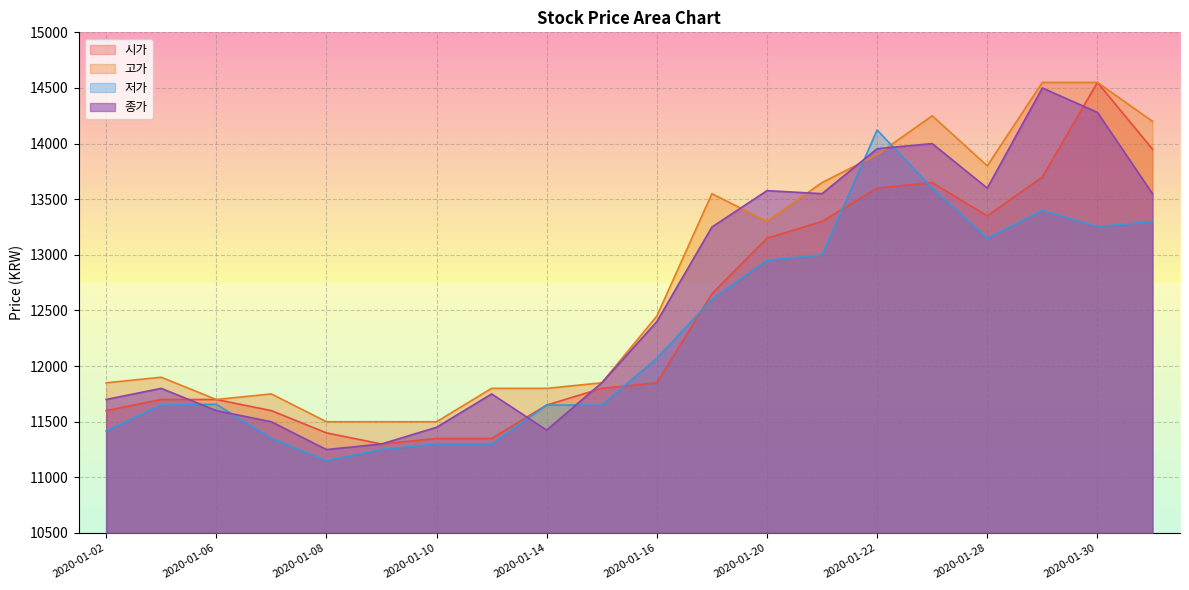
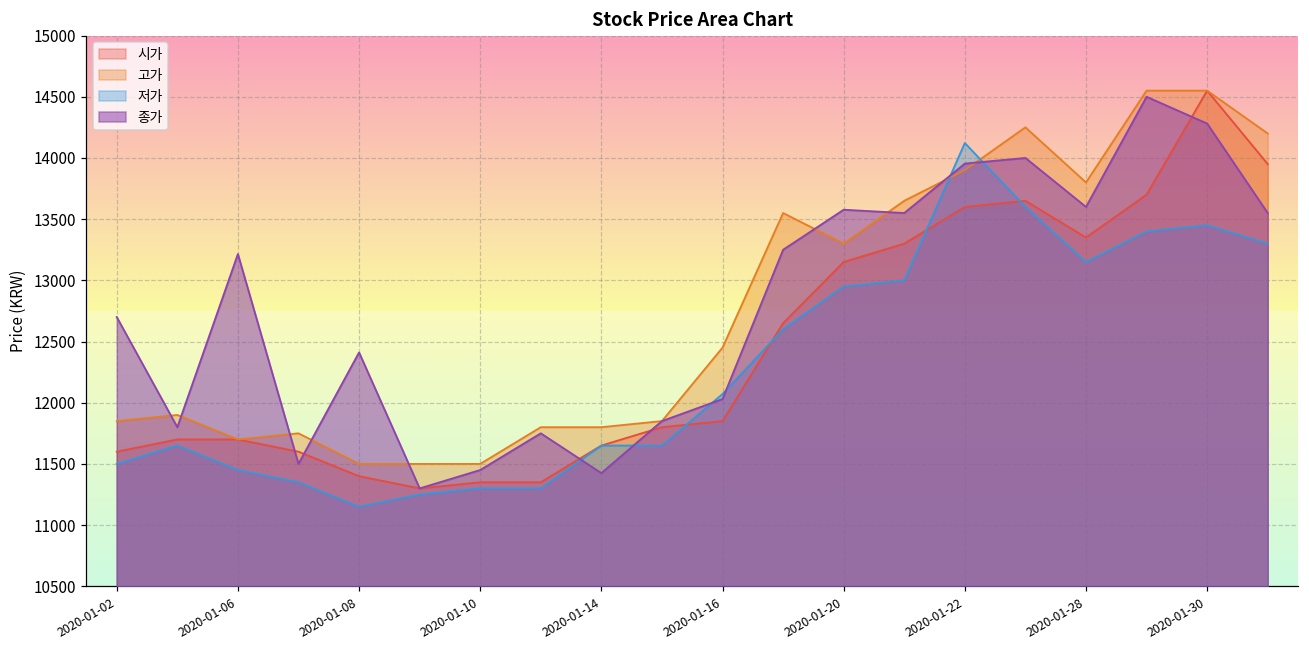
  {
    "저가": {
-     "2020-01-02": 11420,
-     "2020-01-06": 11660,
+     "2020-01-02": 11500,
+     "2020-01-06": 11450,
      "2020-01-08": 11150,
      "2020-01-10": 11300,
      "2020-01-16": 12070,
      "2020-01-20": 12950,
      "2020-01-22": 14120,
      "2020-01-28": 13150,
-     "2020-01-30": 13250
+     "2020-01-30": 13450
    },
    "종가": {
-     "2020-01-02": 11700,
-     "2020-01-06": 11600,
-     "2020-01-08": 11250,
+     "2020-01-02": 12700,
+     "2020-01-06": 13220,
+     "2020-01-08": 12410,
      "2020-01-10": 11450,
      "2020-01-14": 11430,
-     "2020-01-16": 12400,
+     "2020-01-16": 12030,
      "2020-01-20": 13580,
      "2020-01-22": 13950,
      "2020-01-28": 13600,
      "2020-01-30": 14280
    }
  }
